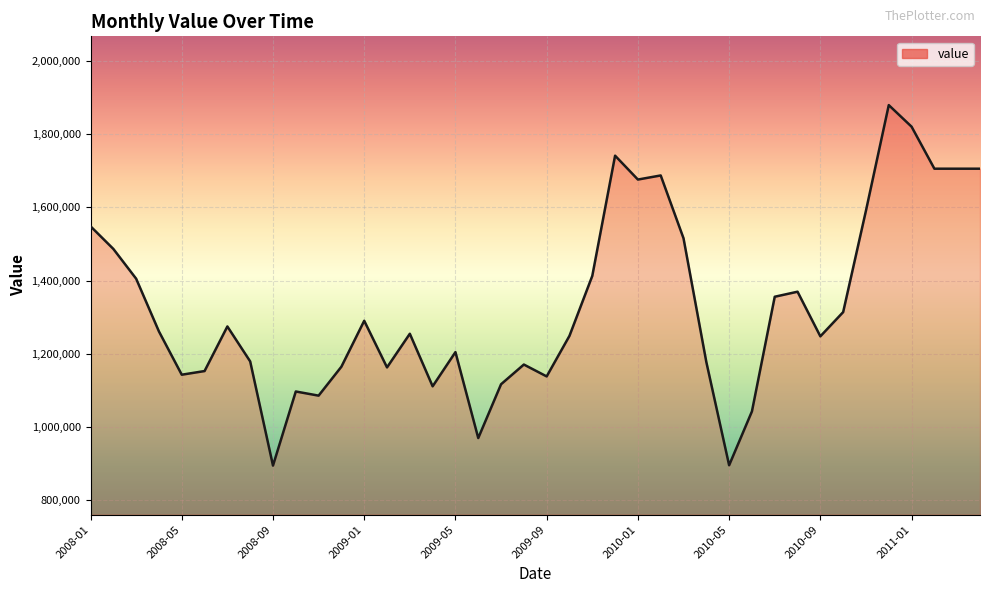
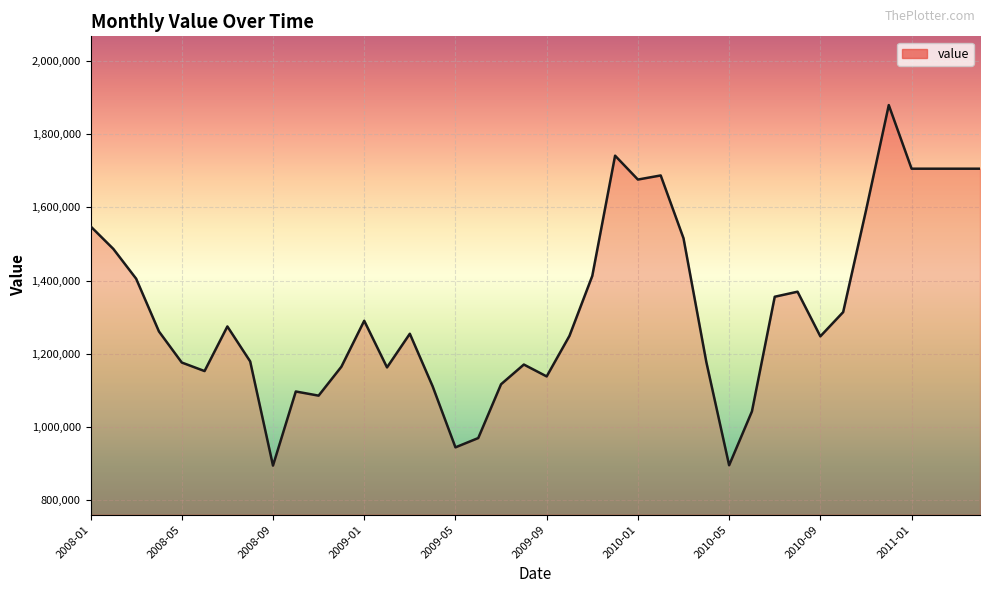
  {
    "2008-01": "1,550,000",
-   "2008-05": "1,140,000",
+   "2008-05": "1,180,000",
    "2008-09": "890,000",
    "2009-01": "1,290,000",
-   "2009-05": "1,200,000",
+   "2009-05": "940,000",
    "2009-09": "1,140,000",
    "2010-01": "1,680,000",
    "2010-05": "900,000",
    "2010-09": "1,250,000",
-   "2011-01": "1,820,000"
+   "2011-01": "1,710,000"
  }
